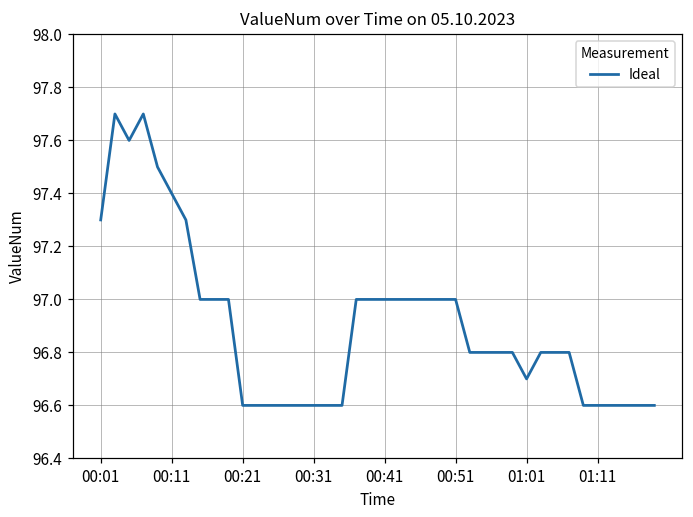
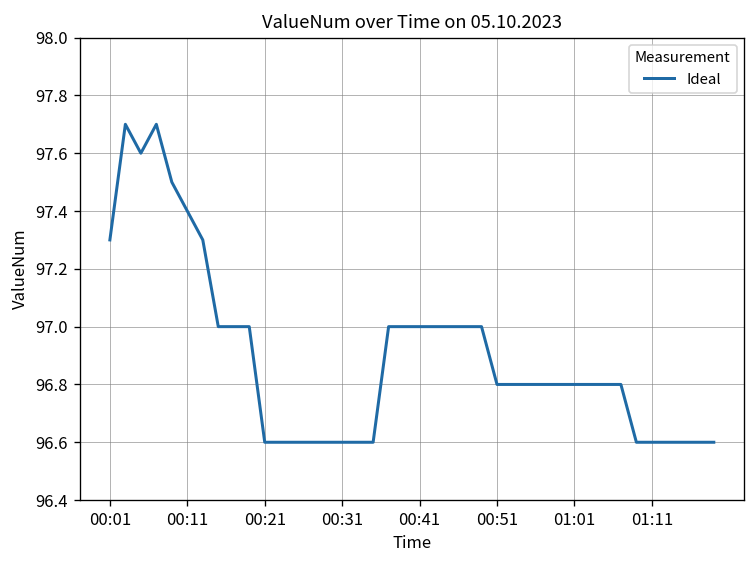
  {
    "00:01": 97.3,
    "00:11": 97.4,
    "00:21": 96.6,
    "00:31": 96.6,
    "00:41": 97.0,
-   "00:51": 97.0,
-   "01:01": 96.7,
+   "00:51": 96.8,
+   "01:01": 96.8,
    "01:11": 96.6
  }
